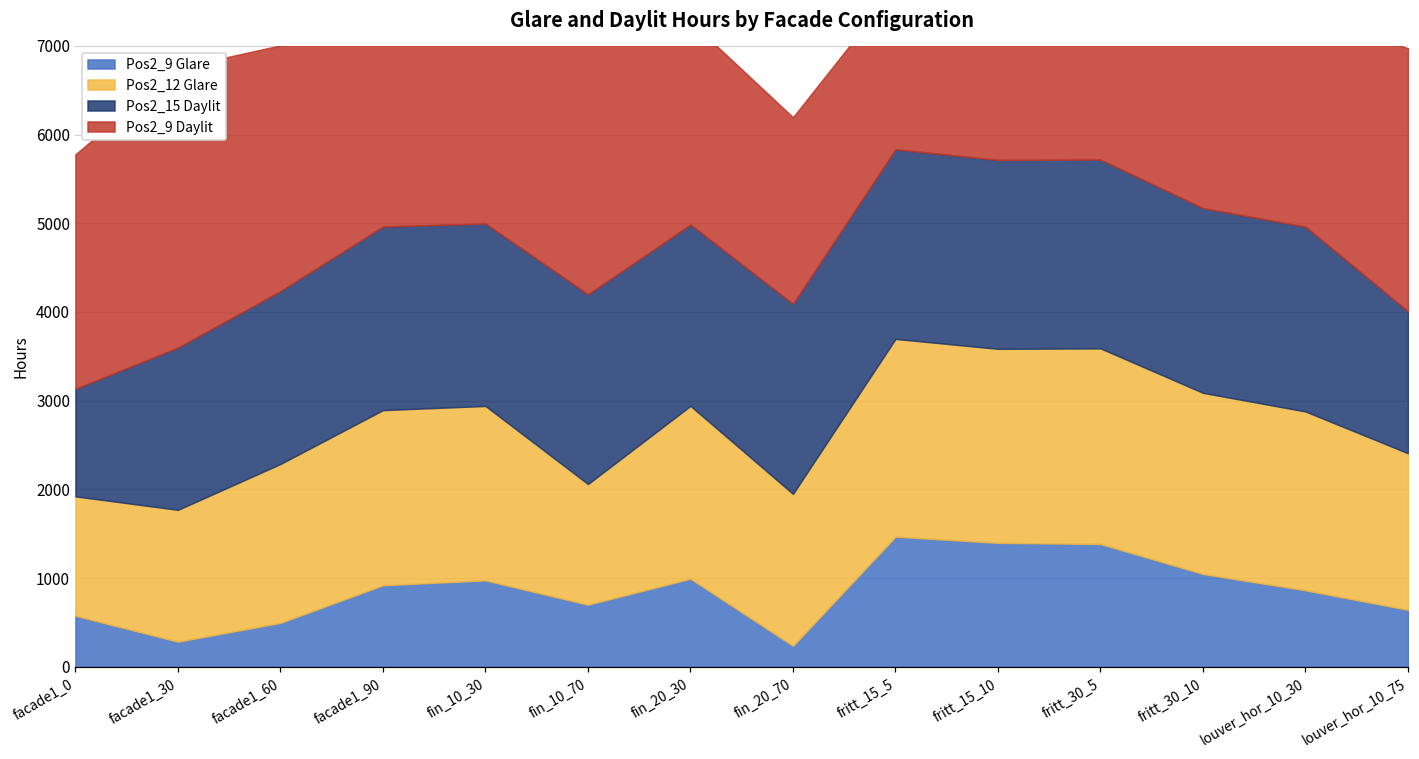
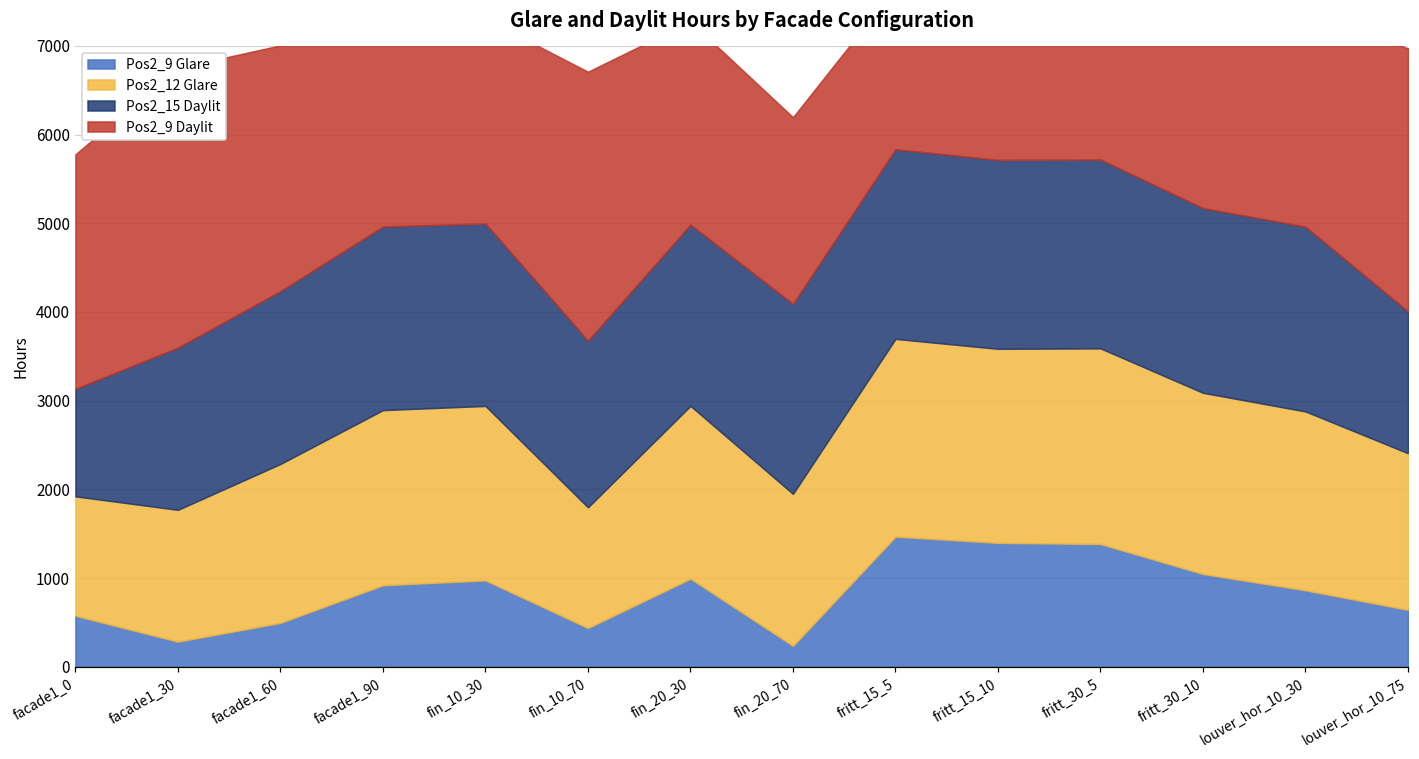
  {
    "Pos2_9 Glare": {
      "facade1_0": 600,
      "facade1_30": 300,
      "facade1_60": 500,
      "facade1_90": 900,
      "fin_10_30": 1000,
-     "fin_10_70": 700,
+     "fin_10_70": 400,
      "fin_20_30": 1000,
      "fin_20_70": 200,
      "fritt_15_5": 1500,
      "fritt_15_10": 1400,
      "fritt_30_5": 1400,
      "fritt_30_10": 1000,
      "louver_hor_10_30": 900,
      "louver_hor_10_75": 600
    },
    "Pos2_12 Glare": {
      "facade1_0": 1300,
      "facade1_30": 1500,
      "facade1_60": 1800,
      "facade1_90": 2000,
      "fin_10_30": 2000,
      "fin_10_70": 1400,
      "fin_20_30": 1900,
      "fin_20_70": 1700,
      "fritt_15_5": 2200,
      "fritt_15_10": 2200,
      "fritt_30_5": 2200,
      "fritt_30_10": 2000,
      "louver_hor_10_30": 2000,
      "louver_hor_10_75": 1800
    },
    "Pos2_15 Daylit": {
      "facade1_0": 1200,
      "facade1_30": 1800,
      "facade1_60": 1900,
      "facade1_90": 2100,
      "fin_10_30": 2100,
-     "fin_10_70": 2100,
+     "fin_10_70": 1900,
      "fin_20_30": 2000,
      "fin_20_70": 2100,
      "fritt_15_5": 2100,
      "fritt_15_10": 2100,
      "fritt_30_5": 2100,
      "fritt_30_10": 2100,
      "louver_hor_10_30": 2100,
      "louver_hor_10_75": 1600
    },
    "Pos2_9 Daylit": {
      "facade1_0": 2600,
      "facade1_60": 2800,
      "fin_20_70": 2100,
      "louver_hor_10_75": 3000
    }
  }
